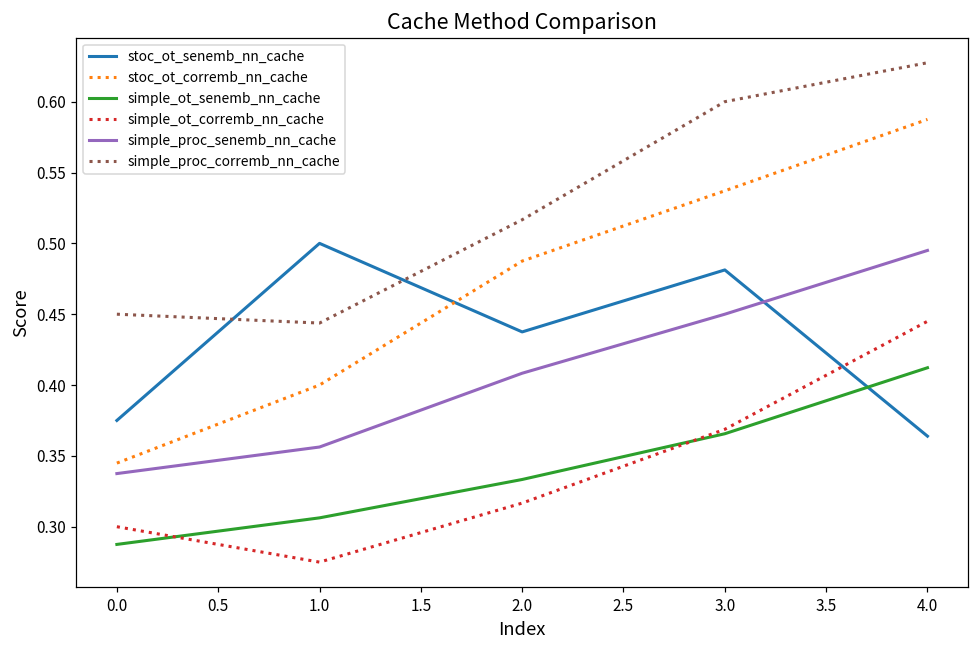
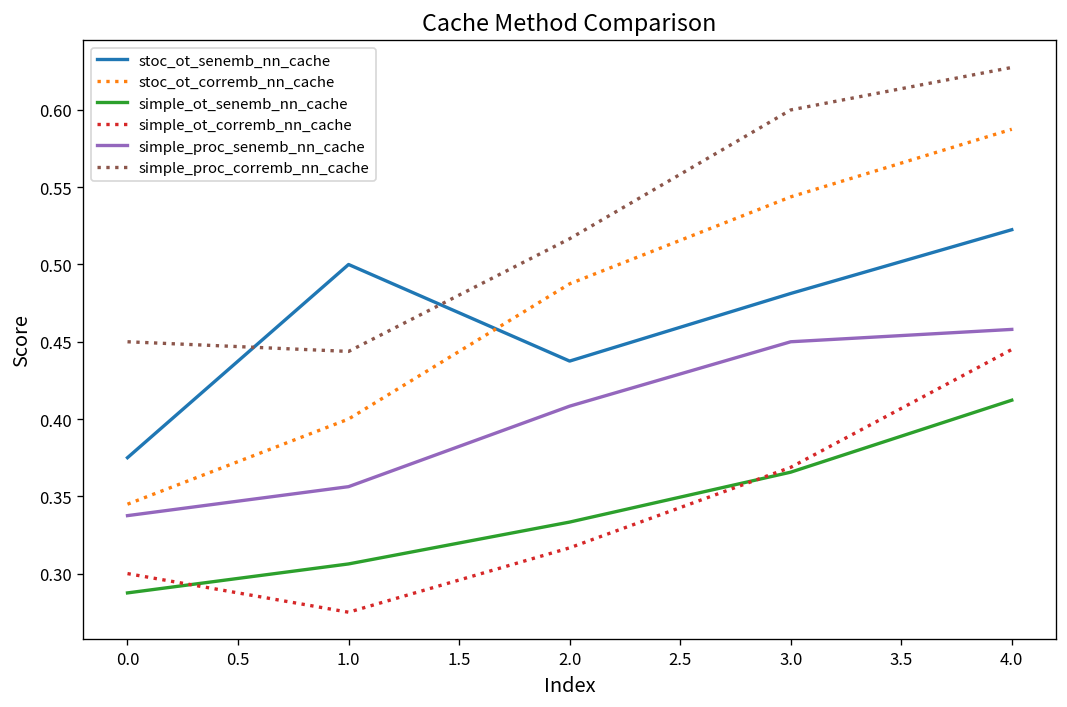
  {
    "stoc_ot_senemb_nn_cache": {
      "0.0": 0.375,
      "1.0": 0.500,
      "2.0": 0.438,
      "3.0": 0.481,
-     "4.0": 0.364
+     "4.0": 0.523
    },
    "stoc_ot_corremb_nn_cache": {
      "0.0": 0.345,
      "1.0": 0.400,
      "2.0": 0.488,
-     "3.0": 0.537,
+     "3.0": 0.544,
      "4.0": 0.588
    },
    "simple_ot_senemb_nn_cache": {
      "0.0": 0.288,
      "1.0": 0.306,
      "2.0": 0.333,
      "3.0": 0.366,
      "4.0": 0.412
    },
    "simple_ot_corremb_nn_cache": {
      "0.0": 0.300,
      "1.0": 0.275,
      "2.0": 0.317,
      "3.0": 0.369,
      "4.0": 0.445
    },
    "simple_proc_senemb_nn_cache": {
      "0.0": 0.338,
      "1.0": 0.356,
      "2.0": 0.408,
      "3.0": 0.450,
-     "4.0": 0.495
+     "4.0": 0.458
    },
    "simple_proc_corremb_nn_cache": {
      "0.0": 0.450,
      "1.0": 0.444,
      "2.0": 0.517,
      "3.0": 0.600,
      "4.0": 0.628
    }
  }
